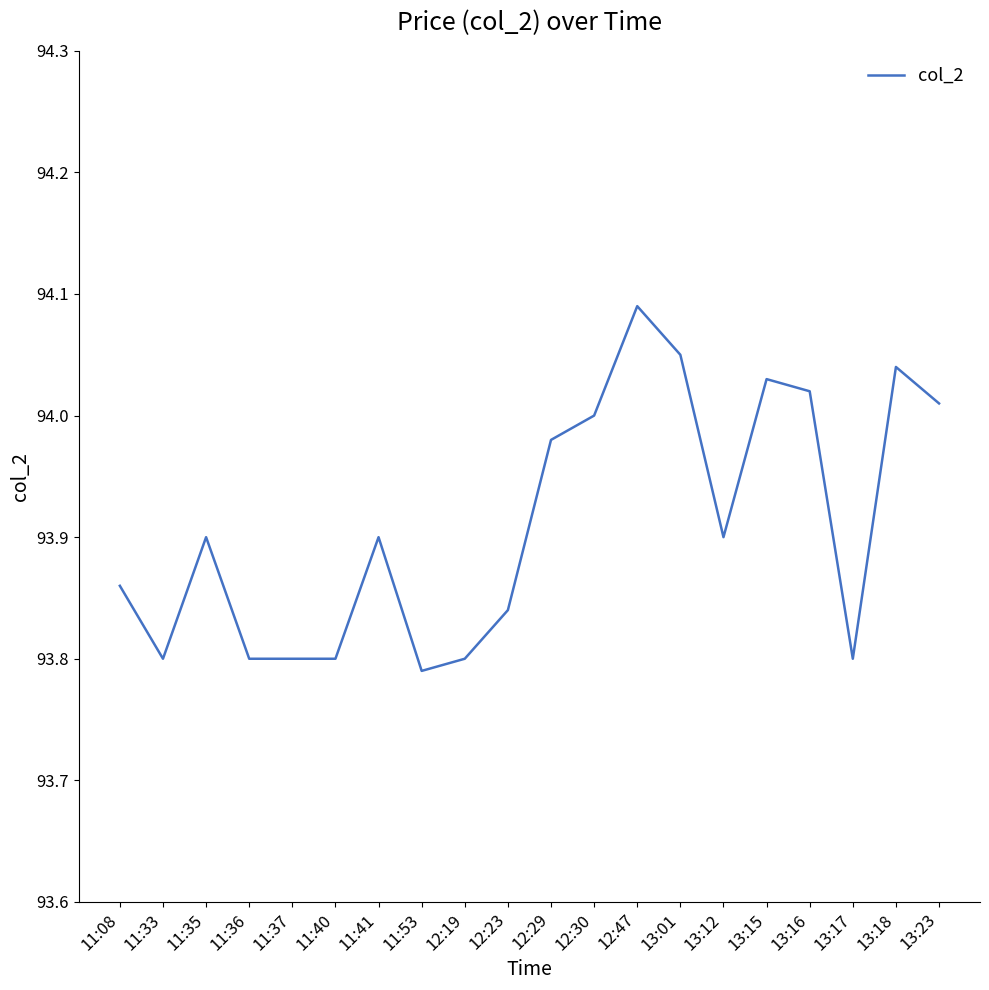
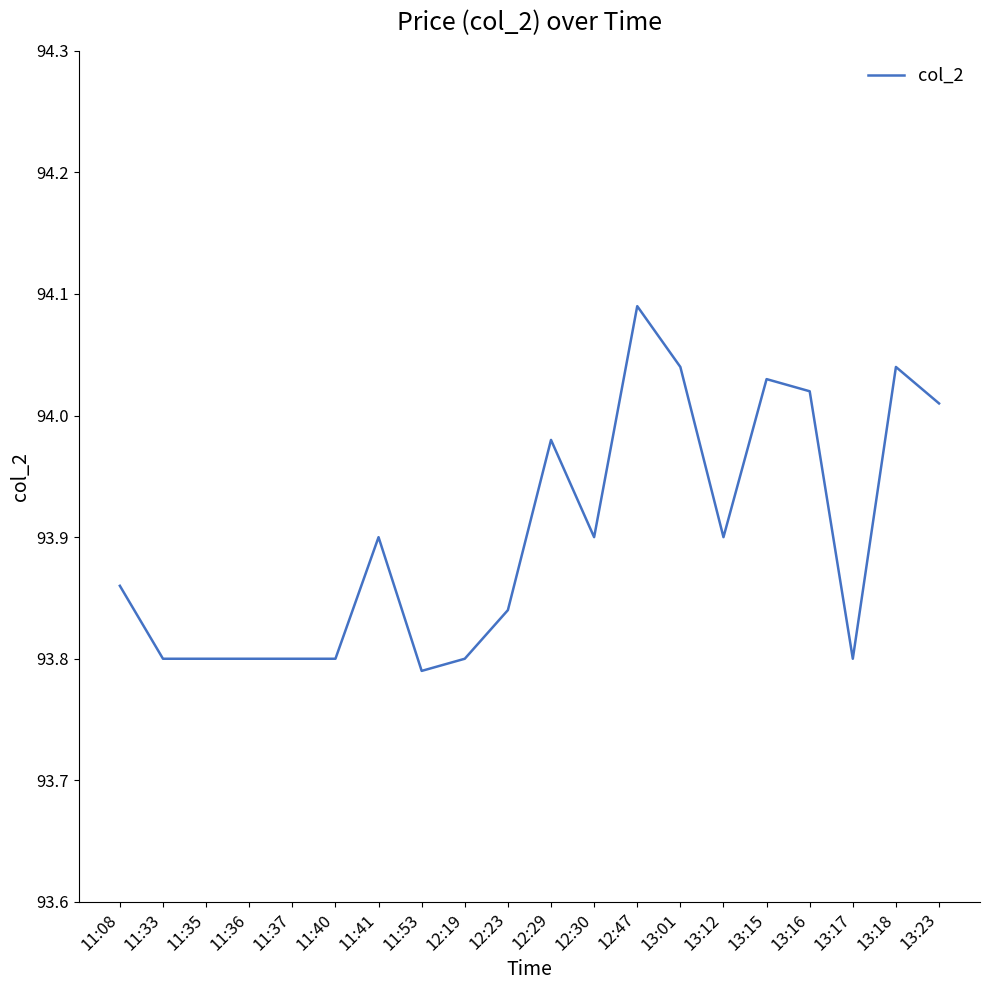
  {
    "11:08": 93.86,
    "11:33": 93.80,
-   "11:35": 93.9,
+   "11:35": 93.8,
    "11:36": 93.80,
    "11:37": 93.80,
    "11:40": 93.80,
    "11:41": 93.90,
    "11:53": 93.79,
    "12:19": 93.80,
    "12:23": 93.84,
    "12:29": 93.98,
-   "12:30": 94.0,
+   "12:30": 93.9,
    "12:47": 94.09,
-   "13:01": 94.05,
+   "13:01": 94.04,
    "13:12": 93.90,
    "13:15": 94.03,
    "13:16": 94.02,
    "13:17": 93.80,
    "13:18": 94.04,
    "13:23": 94.01
  }
